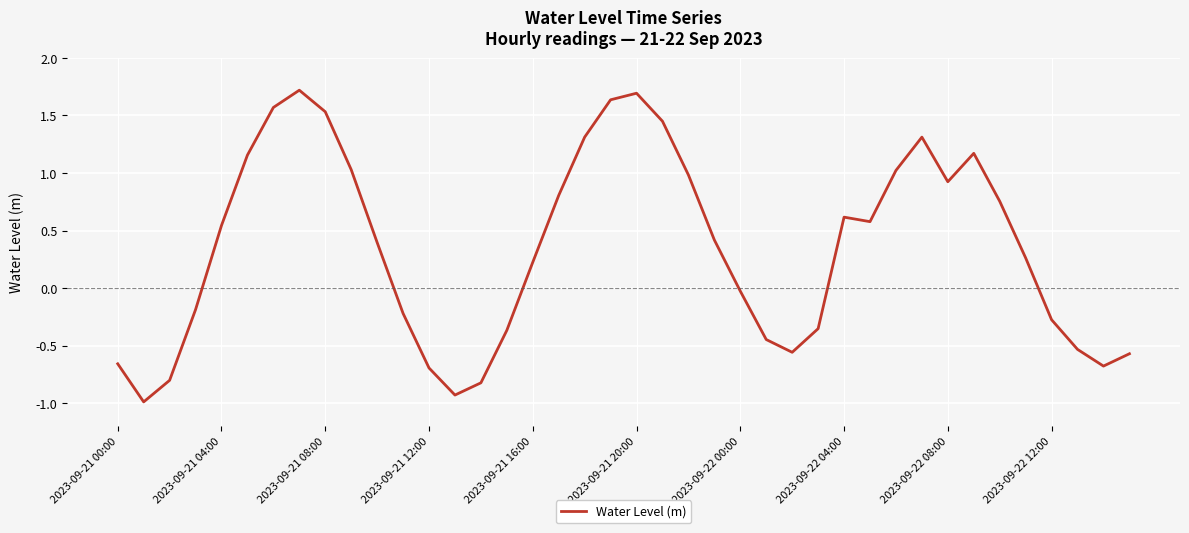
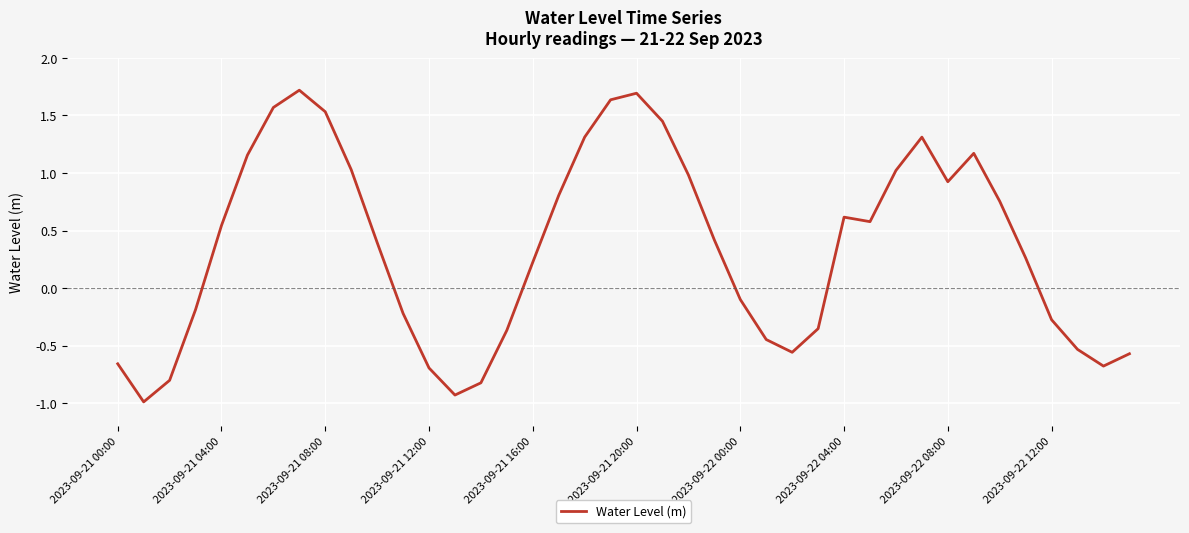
  {
    "2023-09-21 00:00": -0.66,
    "2023-09-21 04:00": 0.54,
    "2023-09-21 08:00": 1.53,
    "2023-09-21 12:00": -0.69,
    "2023-09-21 16:00": 0.22,
    "2023-09-21 20:00": 1.69,
-   "2023-09-22 00:00": -0.03,
+   "2023-09-22 00:00": -0.10,
    "2023-09-22 04:00": 0.62,
    "2023-09-22 08:00": 0.92,
    "2023-09-22 12:00": -0.28
  }
